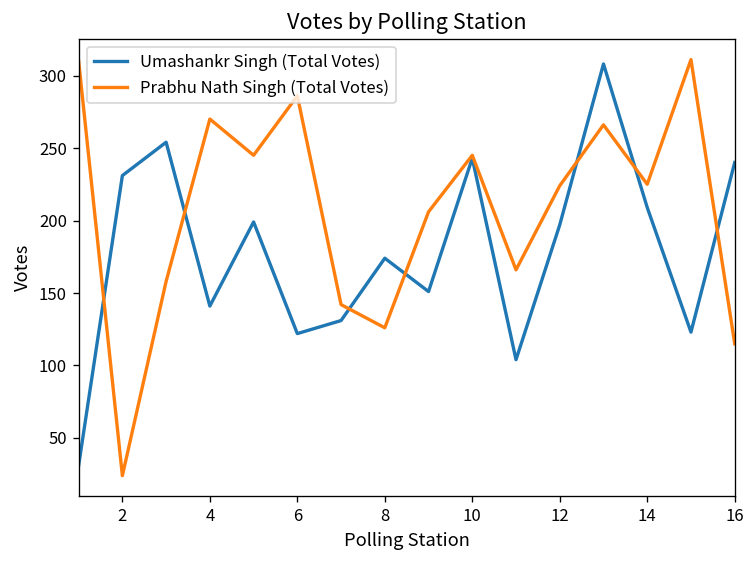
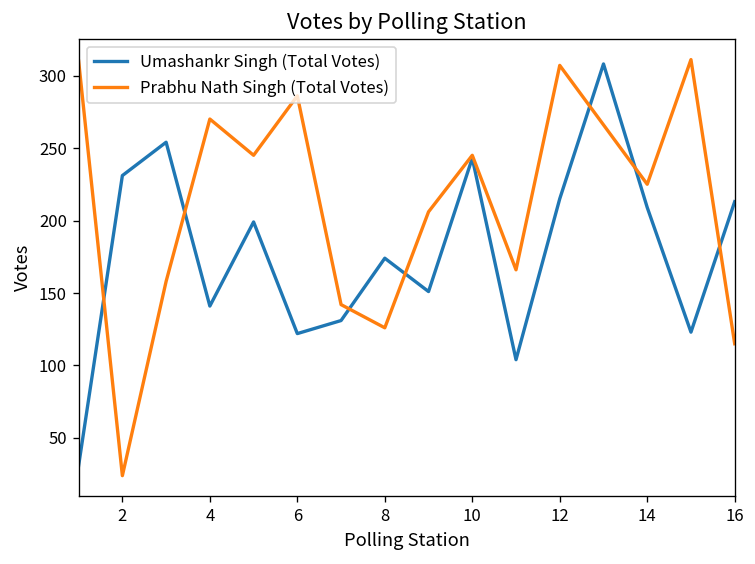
  {
    "Umashankr Singh (Total Votes)": {
      "2": 231,
      "4": 141,
      "6": 122,
      "8": 174,
-     "12": 197,
+     "12": 215,
      "14": 209,
-     "16": 240
+     "16": 213
    },
    "Prabhu Nath Singh (Total Votes)": {
      "2": 24,
      "4": 270,
      "8": 126,
-     "12": 224,
+     "12": 307,
      "14": 225,
      "16": 115
    }
  }
